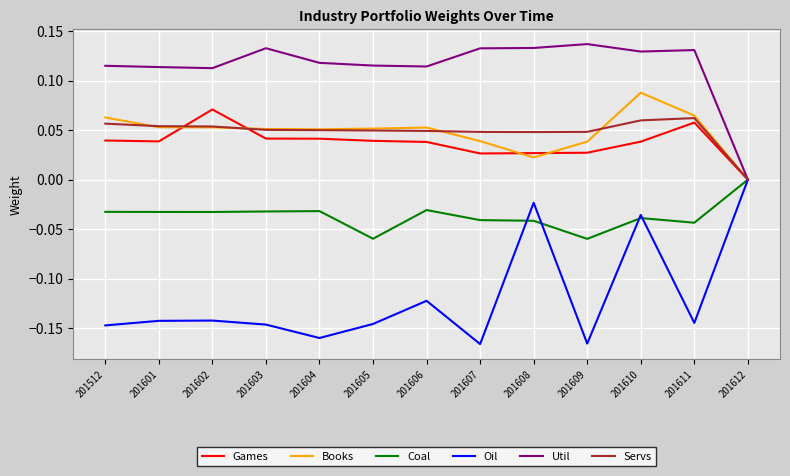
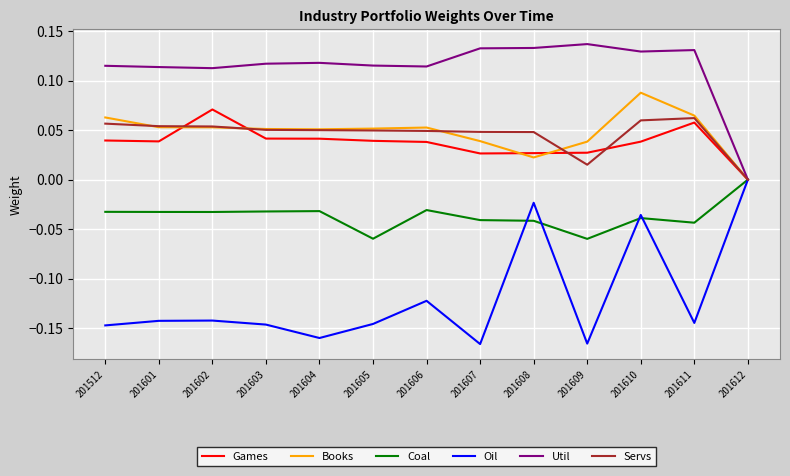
  {
    "Games": {
      "201512": 0.04,
      "201601": 0.04,
      "201602": 0.07,
      "201603": 0.04,
      "201604": 0.04,
      "201605": 0.04,
      "201606": 0.04,
      "201607": 0.03,
      "201608": 0.03,
      "201609": 0.03,
      "201610": 0.04,
      "201611": 0.06
    },
    "Books": {
      "201512": 0.06,
      "201606": 0.05,
      "201607": 0.04,
      "201608": 0.02,
      "201609": 0.04,
      "201610": 0.09
    },
    "Coal": {
      "201512": -0.03,
      "201601": -0.03,
      "201602": -0.03,
      "201603": -0.03,
      "201604": -0.03,
      "201605": -0.06,
      "201606": -0.03,
      "201607": -0.04,
      "201608": -0.04,
      "201609": -0.06,
      "201610": -0.04,
      "201611": -0.04
    },
    "Oil": {
      "201512": -0.15,
      "201601": -0.14,
      "201602": -0.14,
      "201603": -0.15,
      "201604": -0.16,
      "201605": -0.15,
      "201606": -0.12,
      "201607": -0.17,
      "201608": -0.02,
      "201609": -0.17,
      "201610": -0.04,
      "201611": -0.14
    },
    "Util": {
      "201512": 0.11,
      "201601": 0.11,
      "201602": 0.11,
-     "201603": 0.13,
+     "201603": 0.12,
      "201604": 0.12,
      "201605": 0.12,
      "201606": 0.11,
      "201607": 0.13,
      "201608": 0.13,
      "201609": 0.14,
      "201610": 0.13,
      "201611": 0.13
    },
    "Servs": {
      "201512": 0.06,
      "201606": 0.05,
      "201607": 0.05,
      "201608": 0.05,
-     "201609": 0.05,
+     "201609": 0.02,
      "201610": 0.06
    }
  }
